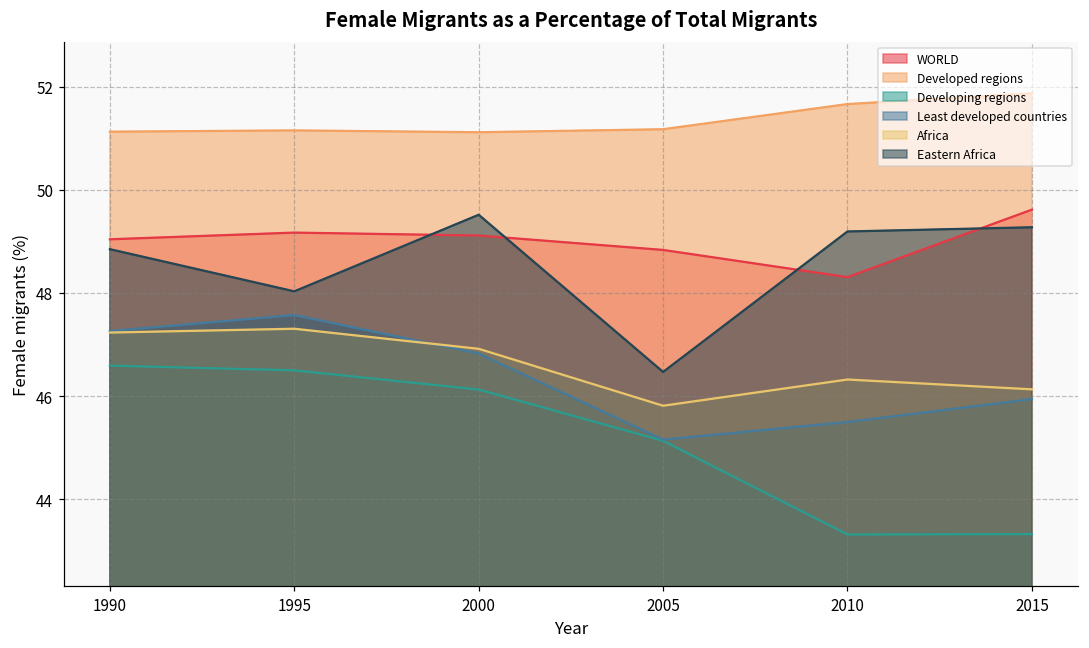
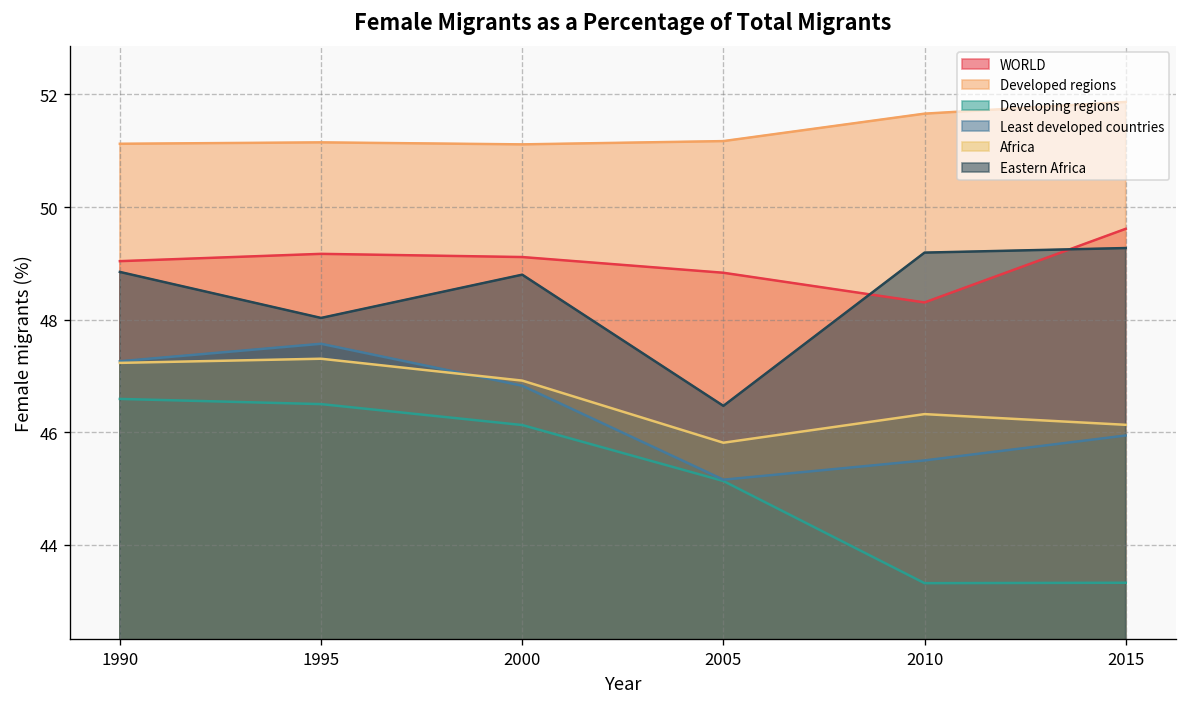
  {
    "WORLD": {
      "1990": 49.0,
      "1995": 49.2,
      "2000": 49.1,
      "2005": 48.8,
      "2010": 48.3,
      "2015": 49.6
    },
    "Eastern Africa": {
      "1990": 48.8,
      "1995": 48.0,
-     "2000": 49.5,
+     "2000": 48.8,
      "2005": 46.5,
      "2010": 49.2,
      "2015": 49.3
    }
  }
